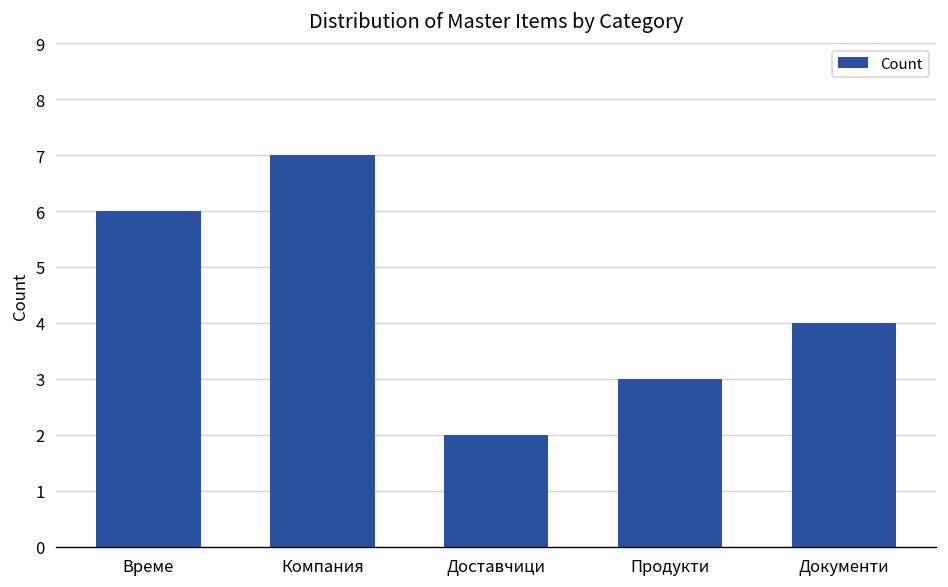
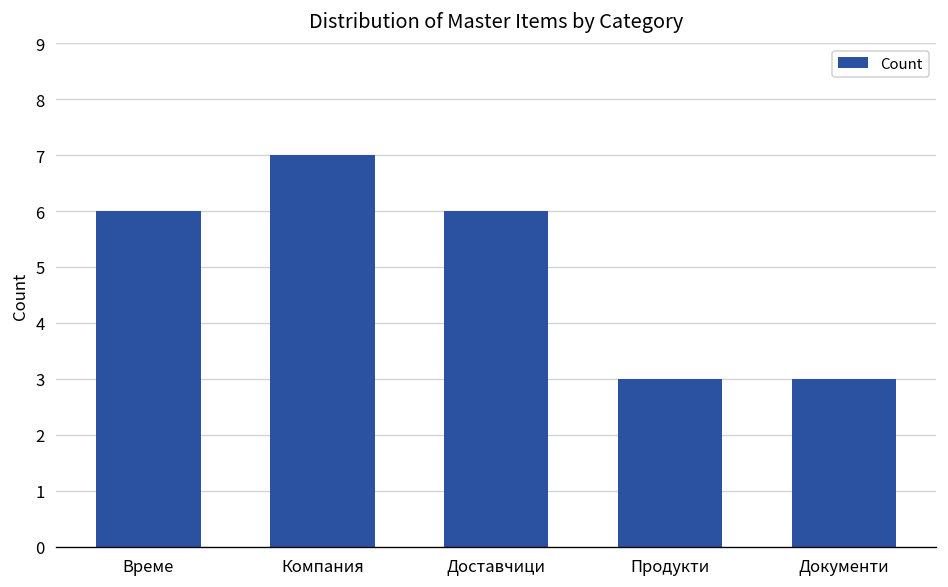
  {
    "Време": 6,
    "Компания": 7,
-   "Доставчици": 2,
+   "Доставчици": 6,
    "Продукти": 3,
-   "Документи": 4
+   "Документи": 3
  }
